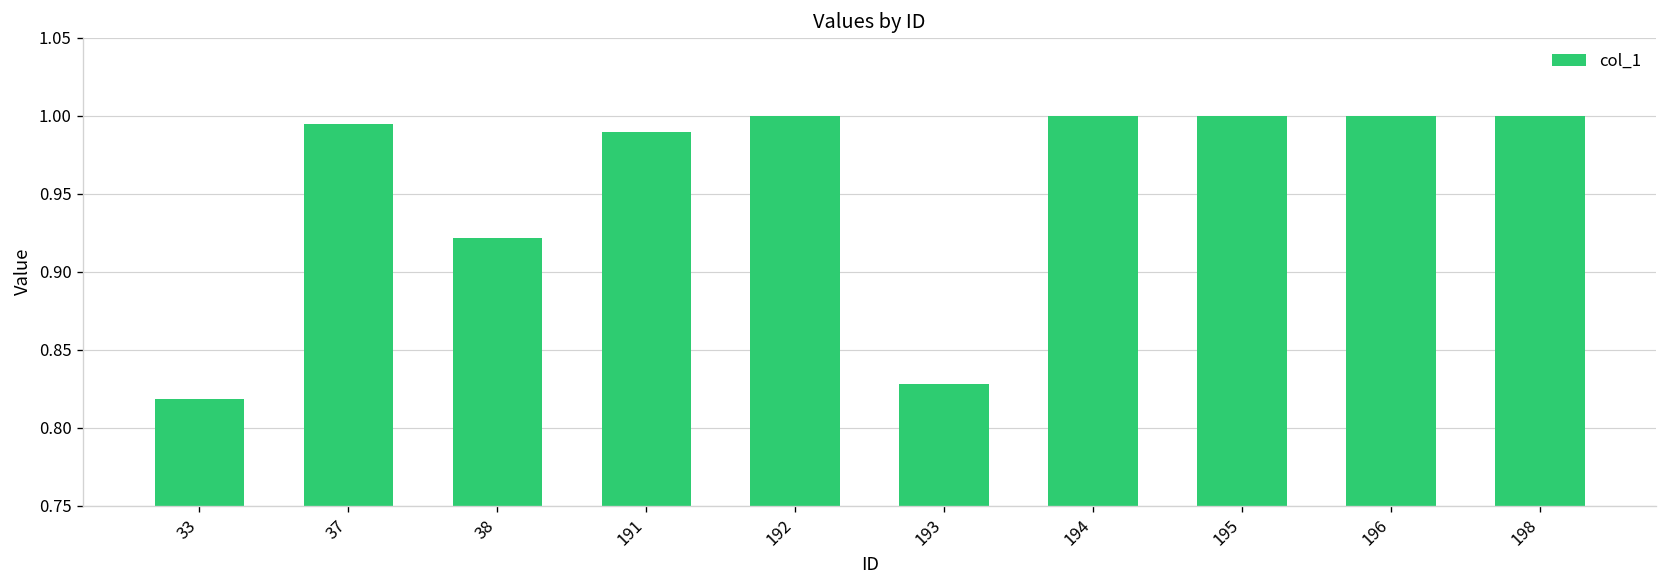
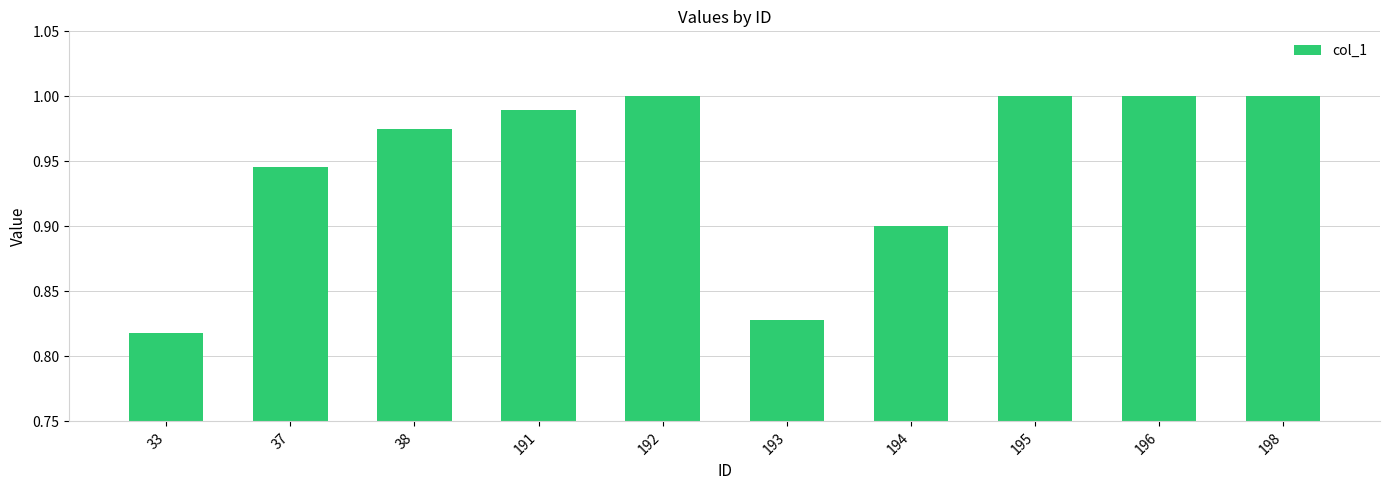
  {
    "33": 0.818,
-   "37": 0.995,
-   "38": 0.922,
+   "37": 0.945,
+   "38": 0.975,
    "191": 0.990,
    "192": 1.000,
    "193": 0.828,
-   "194": 1.0,
+   "194": 0.9,
    "195": 1.000,
    "196": 1.000,
    "198": 1.000
  }
